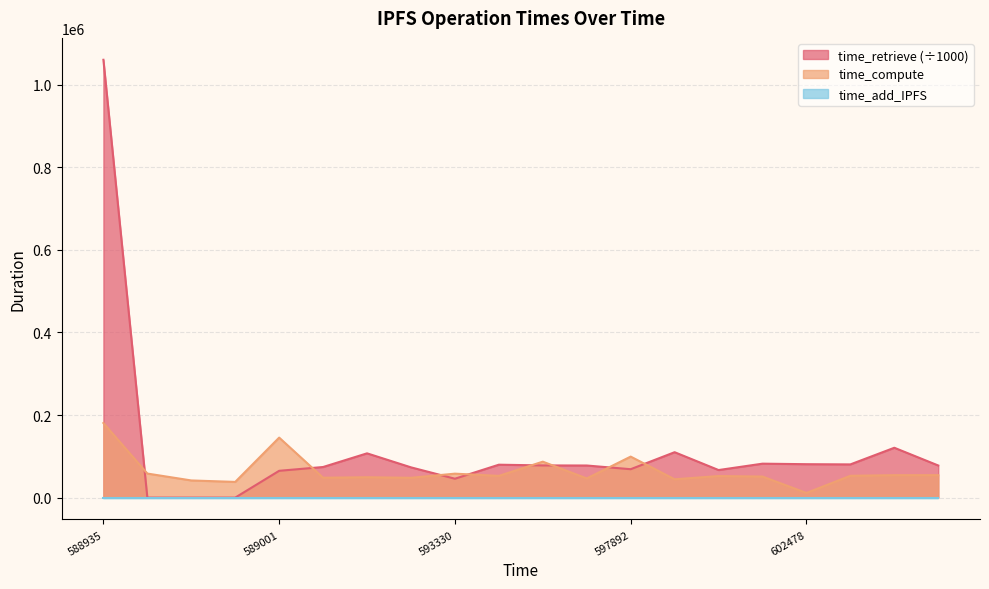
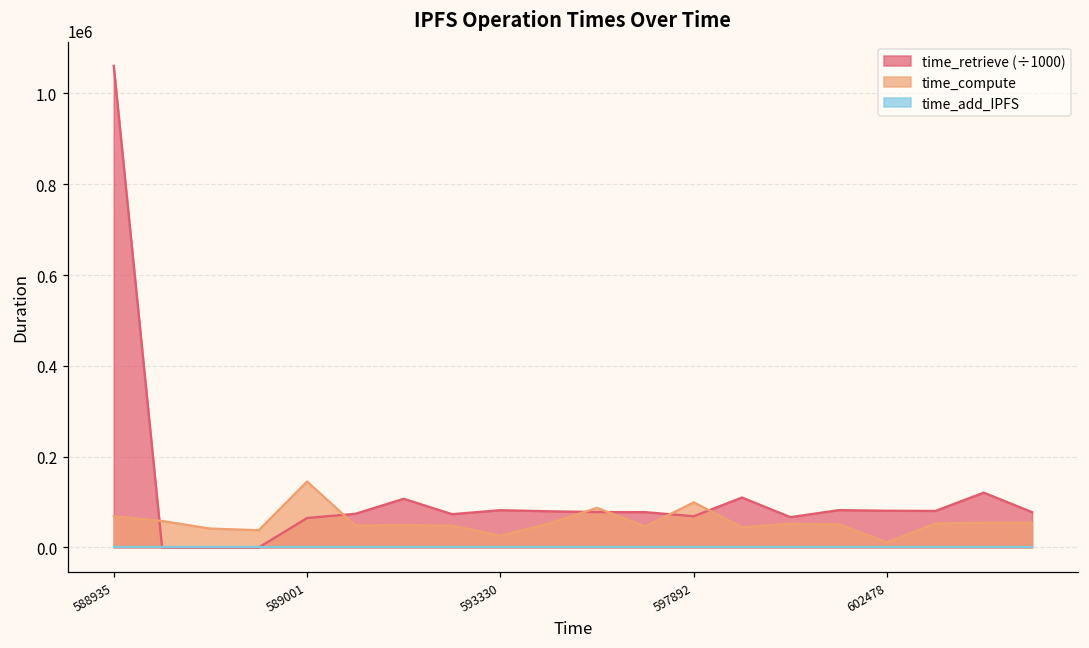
  {
    "time_retrieve (÷1000)": {
      "588935": 1060000,
      "589001": 60000,
-     "593330": 50000,
+     "593330": 80000,
      "597892": 70000,
      "602478": 80000
    },
    "time_compute": {
-     "588935": 180000,
+     "588935": 70000,
      "589001": 150000,
-     "593330": 60000,
+     "593330": 30000,
      "597892": 100000,
      "602478": 10000
    },
    "time_add_IPFS": {
      "588935": 0,
      "589001": 0,
      "593330": 0,
      "597892": 0,
      "602478": 0
    }
  }
